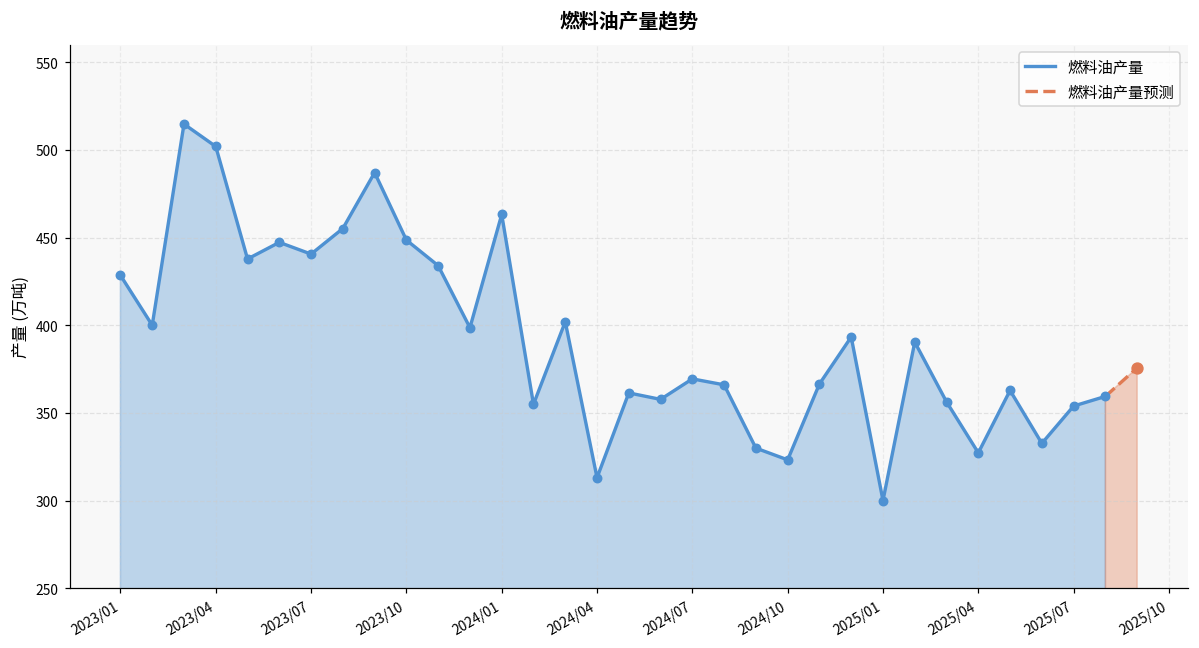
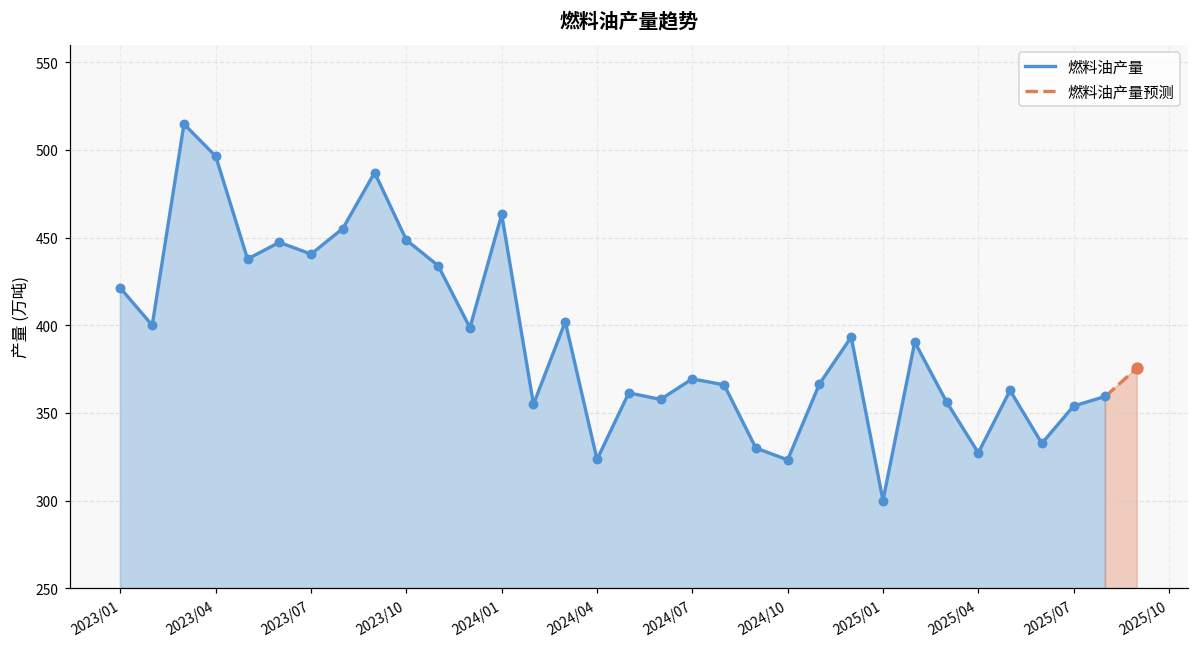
  {
    "燃料油产量": {
-     "2023/01": 429,
-     "2023/04": 502,
+     "2023/01": 421,
+     "2023/04": 496,
      "2023/07": 441,
      "2023/10": 449,
      "2024/01": 463,
-     "2024/04": 313,
+     "2024/04": 323,
      "2024/07": 369,
      "2024/10": 323,
      "2025/01": 300,
      "2025/04": 327,
      "2025/07": 354
    }
  }
